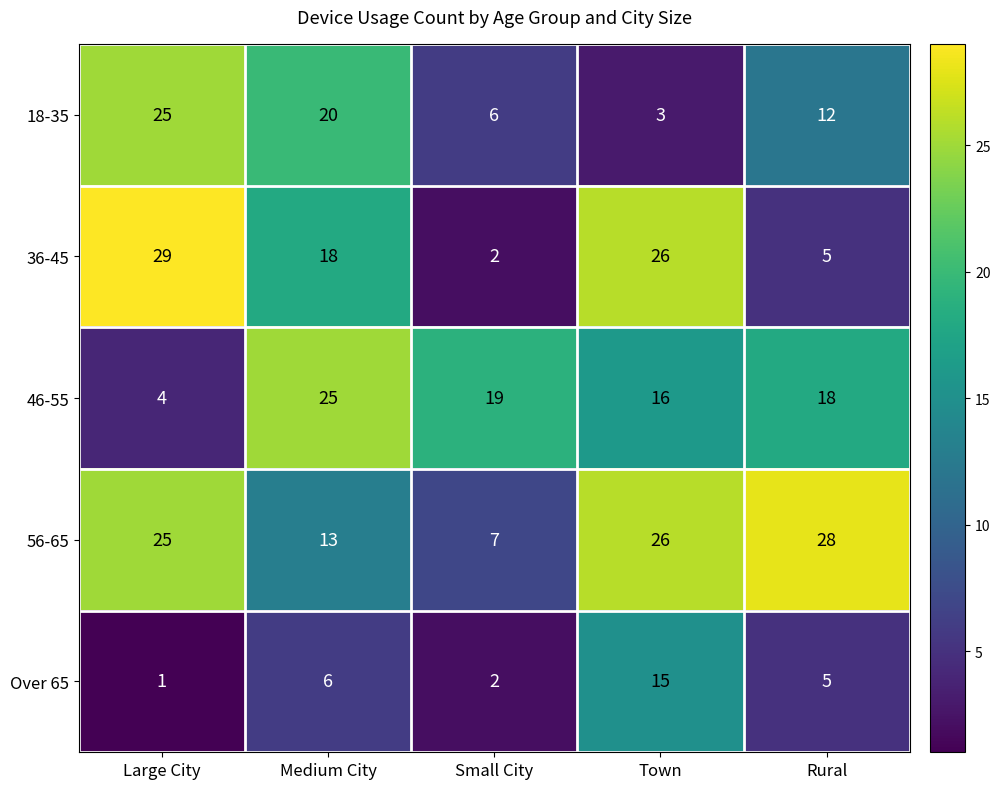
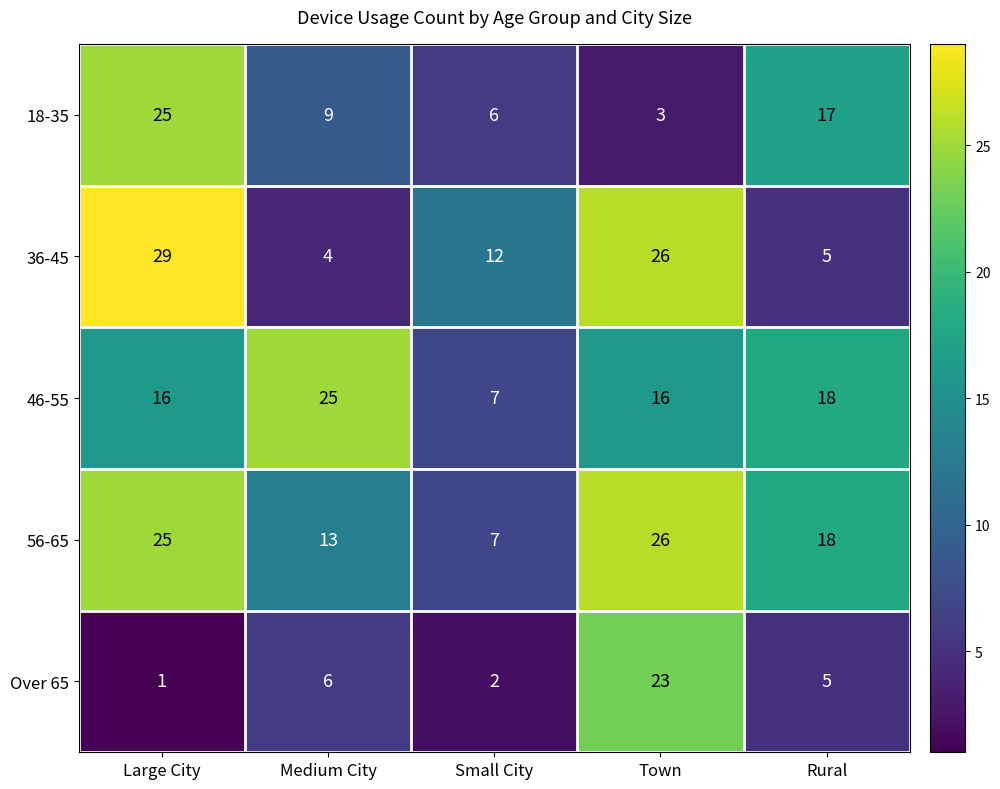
  {
    "18-35": {
      "Large City": 25,
-     "Medium City": 20,
+     "Medium City": 9,
      "Small City": 6,
      "Town": 3,
-     "Rural": 12
+     "Rural": 17
    },
    "36-45": {
      "Large City": 29,
-     "Medium City": 18,
-     "Small City": 2,
+     "Medium City": 4,
+     "Small City": 12,
      "Town": 26,
      "Rural": 5
    },
    "46-55": {
-     "Large City": 4,
+     "Large City": 16,
      "Medium City": 25,
-     "Small City": 19,
+     "Small City": 7,
      "Town": 16,
      "Rural": 18
    },
    "56-65": {
      "Large City": 25,
      "Medium City": 13,
      "Small City": 7,
      "Town": 26,
-     "Rural": 28
+     "Rural": 18
    },
    "Over 65": {
      "Large City": 1,
      "Medium City": 6,
      "Small City": 2,
-     "Town": 15,
+     "Town": 23,
      "Rural": 5
    }
  }
